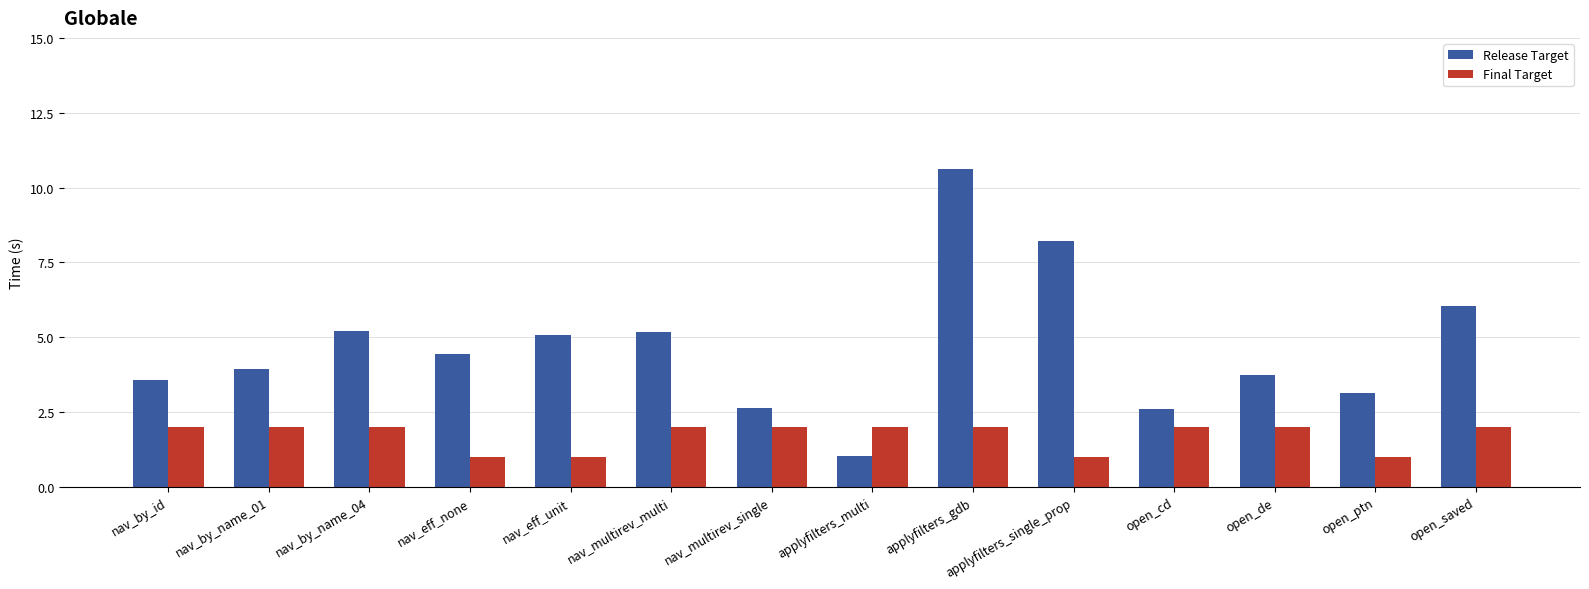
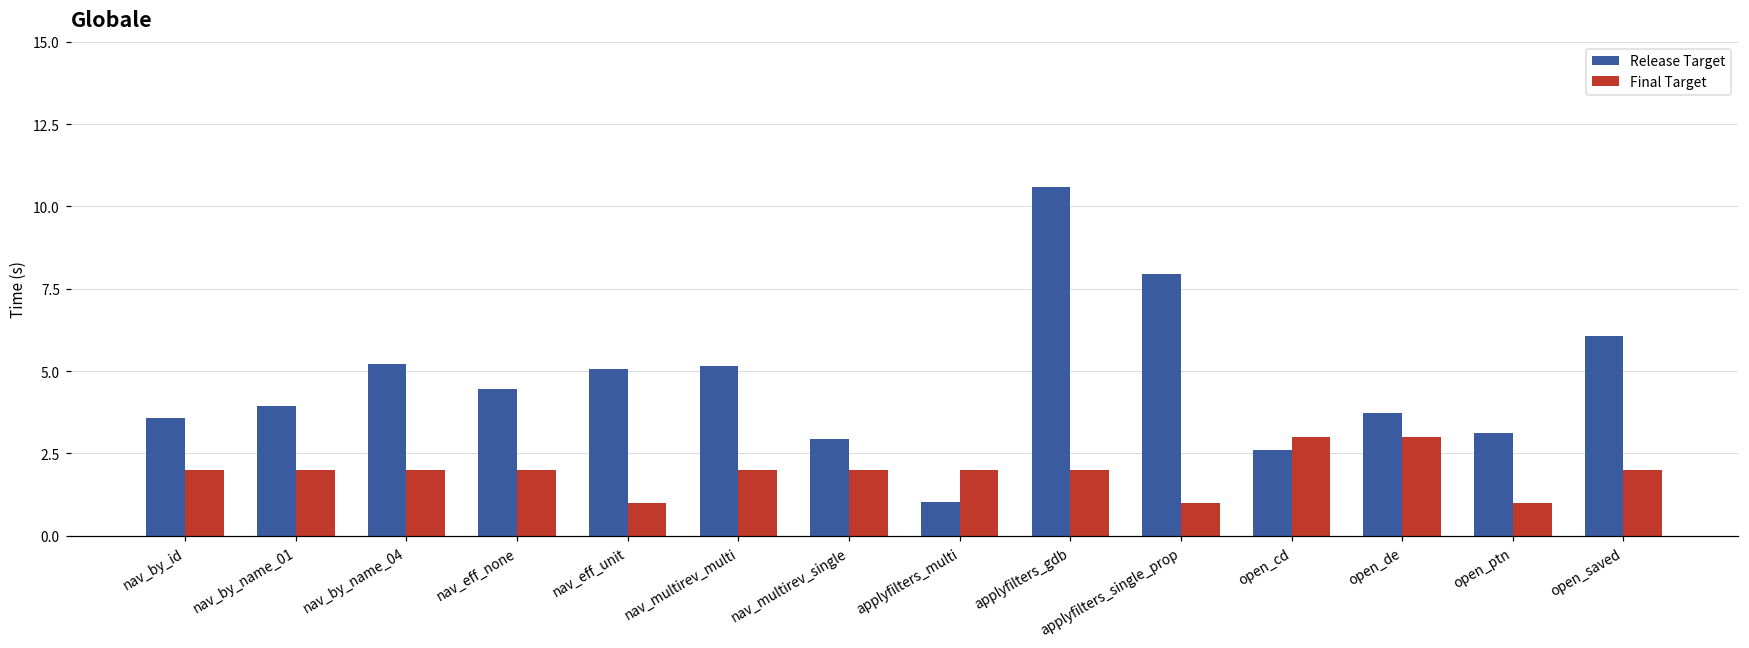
  {
    "Release Target": {
      "nav_by_id": 3.6,
      "nav_by_name_01": 3.9,
      "nav_by_name_04": 5.2,
      "nav_eff_none": 4.5,
      "nav_eff_unit": 5.1,
      "nav_multirev_multi": 5.2,
-     "nav_multirev_single": 2.6,
+     "nav_multirev_single": 2.9,
      "applyfilters_multi": 1.0,
      "applyfilters_gdb": 10.6,
-     "applyfilters_single_prop": 8.2,
+     "applyfilters_single_prop": 8.0,
      "open_cd": 2.6,
      "open_de": 3.7,
      "open_ptn": 3.1,
      "open_saved": 6.0
    },
    "Final Target": {
      "nav_by_id": 2,
      "nav_by_name_01": 2,
      "nav_by_name_04": 2,
-     "nav_eff_none": 1,
+     "nav_eff_none": 2,
      "nav_eff_unit": 1,
      "nav_multirev_multi": 2,
      "nav_multirev_single": 2,
      "applyfilters_multi": 2,
      "applyfilters_gdb": 2,
      "applyfilters_single_prop": 1,
-     "open_cd": 2,
-     "open_de": 2,
+     "open_cd": 3,
+     "open_de": 3,
      "open_ptn": 1,
      "open_saved": 2
    }
  }
